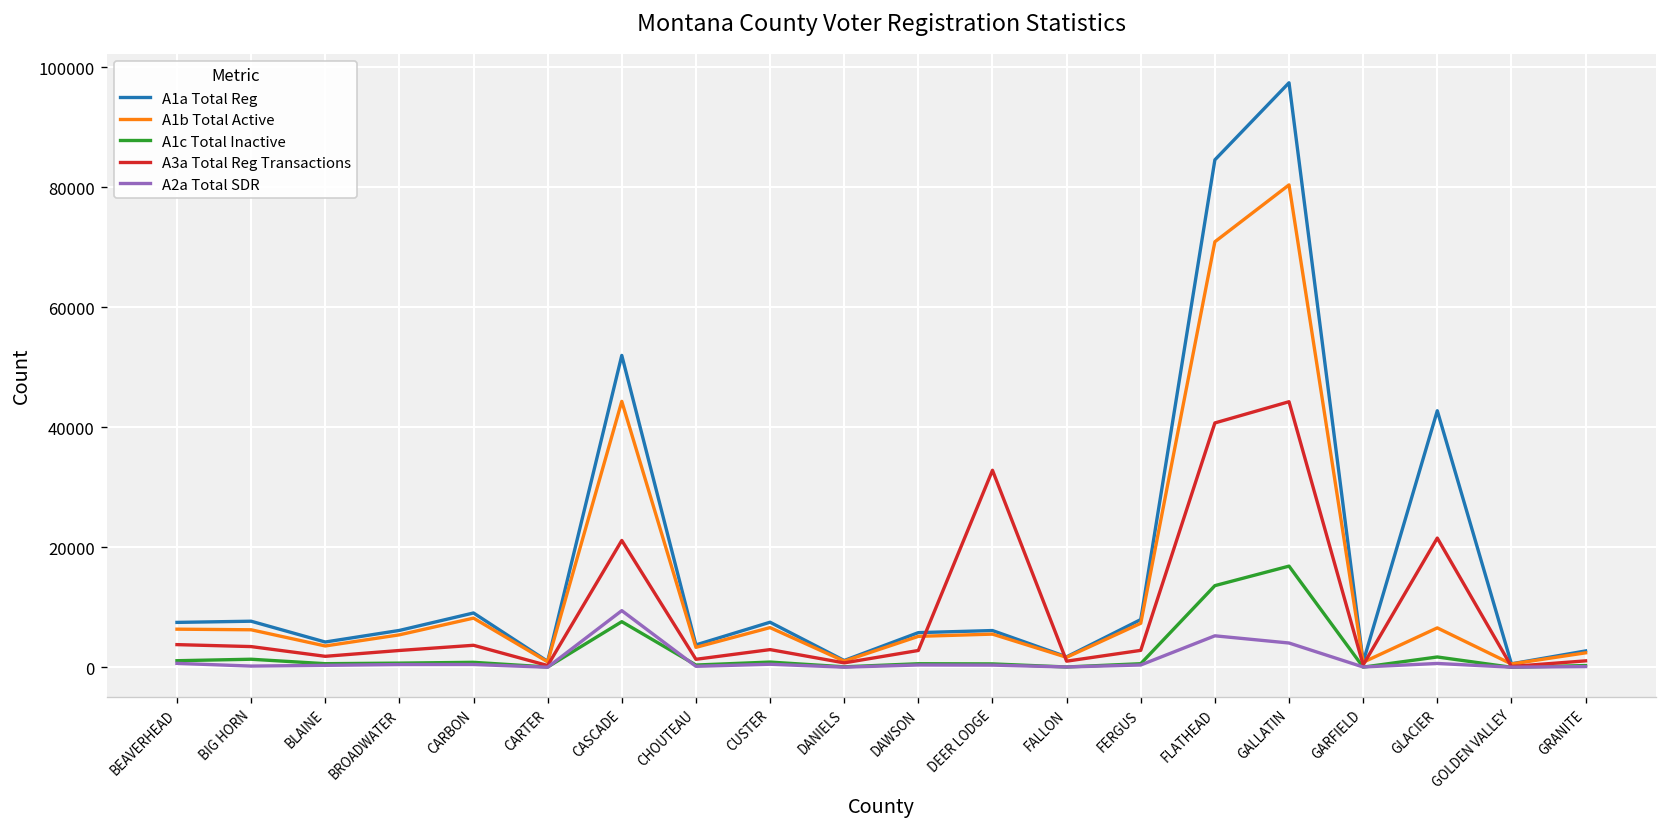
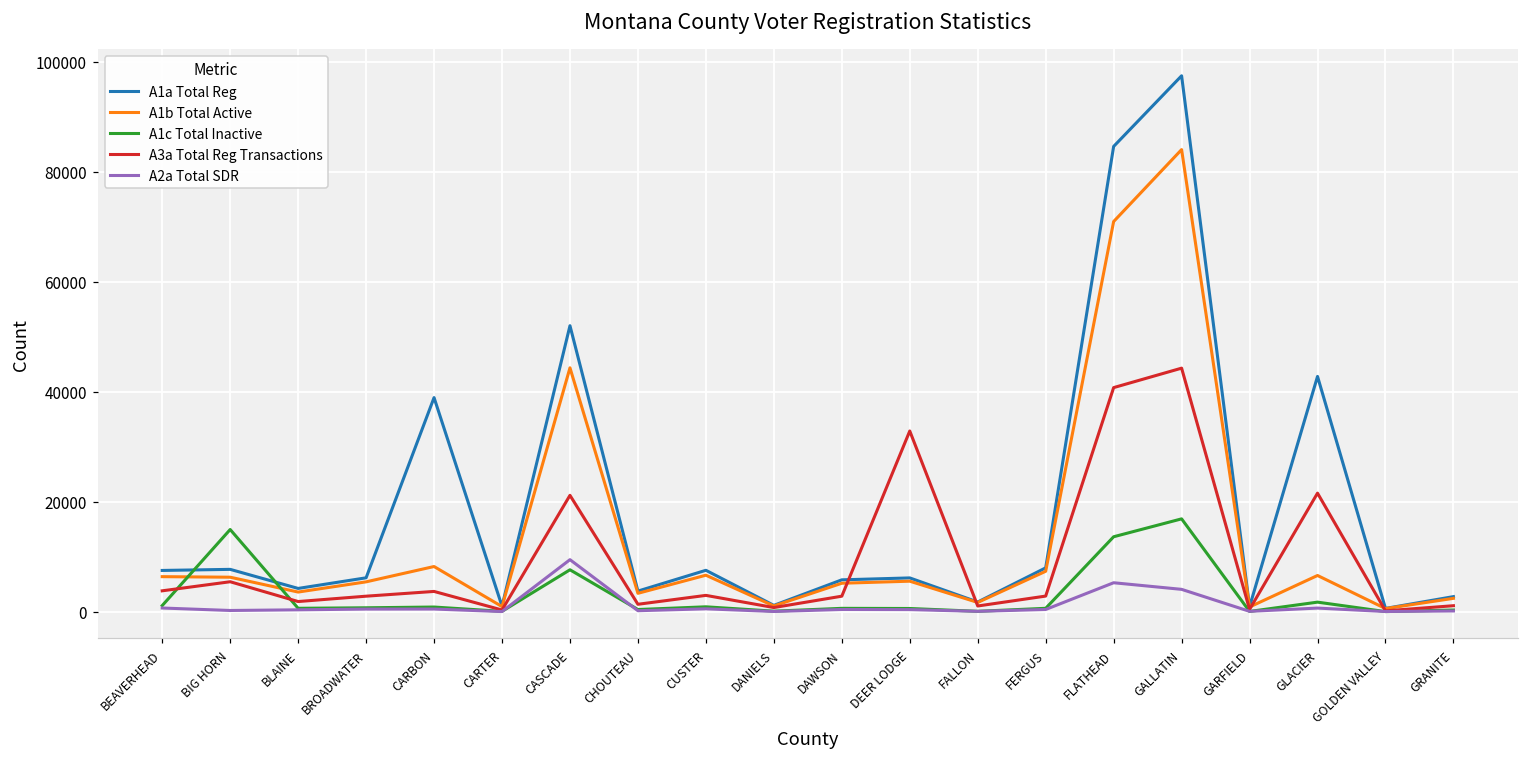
  {
    "A1a Total Reg": {
      "BEAVERHEAD": 8000,
      "BIG HORN": 8000,
      "BLAINE": 4000,
      "BROADWATER": 6000,
-     "CARBON": 9000,
+     "CARBON": 39000,
      "CASCADE": 52000,
      "CUSTER": 8000,
      "DAWSON": 6000,
      "DEER LODGE": 6000,
      "FERGUS": 8000,
      "FLATHEAD": 85000,
      "GALLATIN": 97000,
      "GLACIER": 43000
    },
    "A1b Total Active": {
      "BEAVERHEAD": 6000,
      "BIG HORN": 6000,
      "BLAINE": 4000,
      "BROADWATER": 5000,
      "CARBON": 8000,
      "CASCADE": 44000,
      "CUSTER": 7000,
      "DAWSON": 5000,
      "DEER LODGE": 6000,
      "FERGUS": 7000,
      "FLATHEAD": 71000,
-     "GALLATIN": 80000,
+     "GALLATIN": 84000,
      "GLACIER": 7000
    },
    "A1c Total Inactive": {
-     "BIG HORN": 1000,
+     "BIG HORN": 15000,
      "CASCADE": 8000,
      "FLATHEAD": 14000,
      "GALLATIN": 17000,
      "GLACIER": 2000
    },
    "A3a Total Reg Transactions": {
      "BEAVERHEAD": 4000,
-     "BIG HORN": 3000,
+     "BIG HORN": 5000,
      "BLAINE": 2000,
      "BROADWATER": 3000,
      "CARBON": 4000,
      "CASCADE": 21000,
      "CHOUTEAU": 1000,
      "CUSTER": 3000,
      "DAWSON": 3000,
      "DEER LODGE": 33000,
      "FALLON": 1000,
      "FERGUS": 3000,
      "FLATHEAD": 41000,
      "GALLATIN": 44000,
      "GLACIER": 22000,
      "GRANITE": 1000
    },
    "A2a Total SDR": {
      "BIG HORN": 0,
      "CASCADE": 9000,
      "FLATHEAD": 5000,
      "GALLATIN": 4000,
      "GLACIER": 1000
    }
  }
